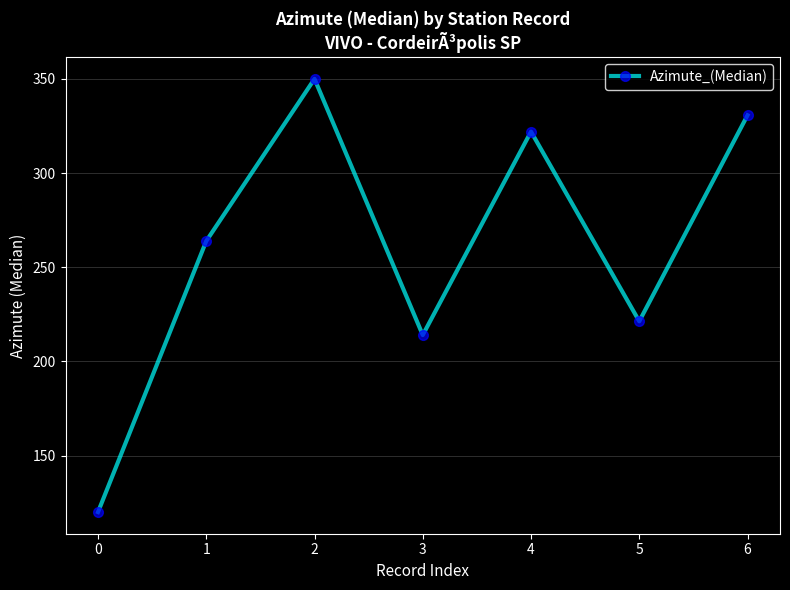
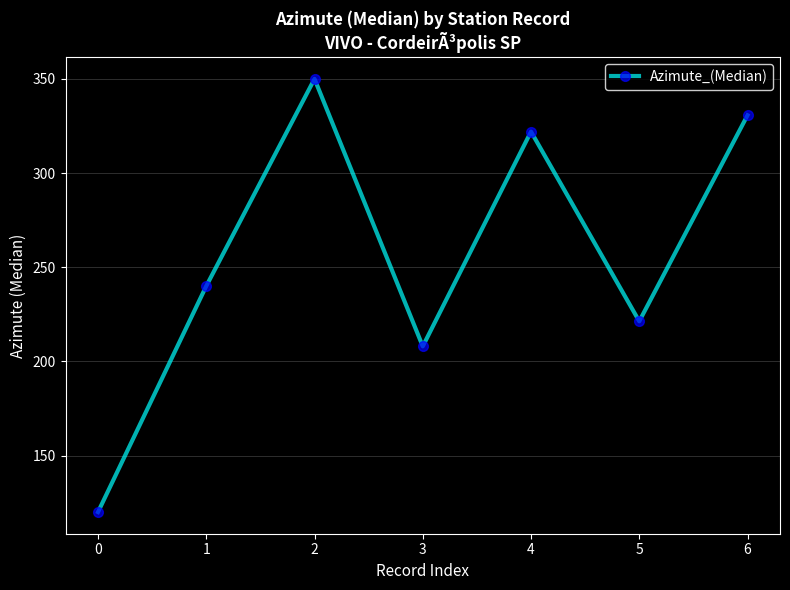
  {
    "0": 120,
-   "1": 264,
+   "1": 240,
    "2": 350,
-   "3": 214,
+   "3": 208,
    "4": 322,
    "5": 221,
    "6": 331
  }
